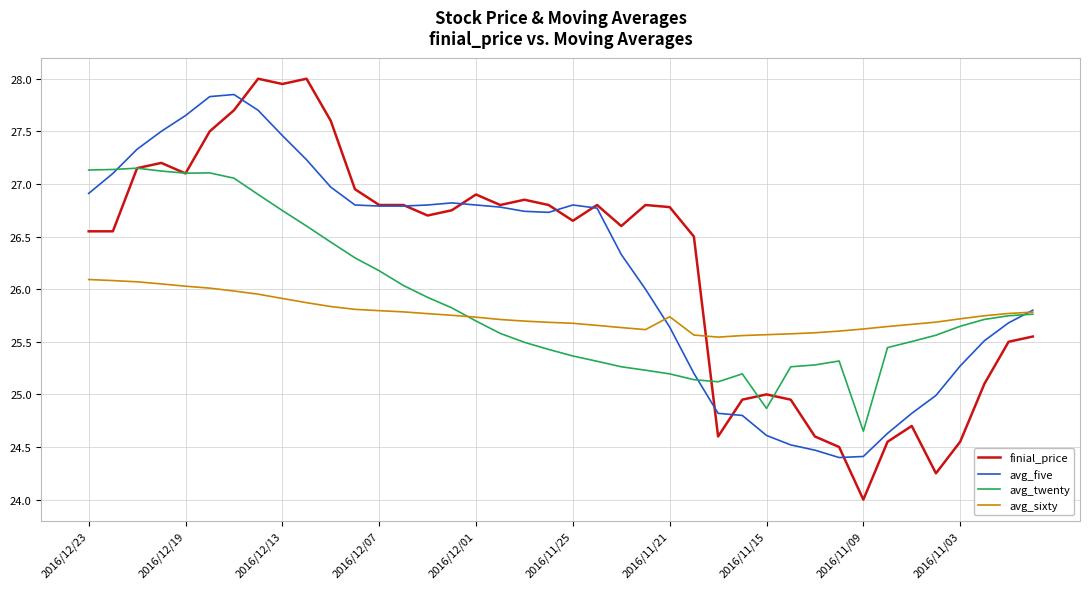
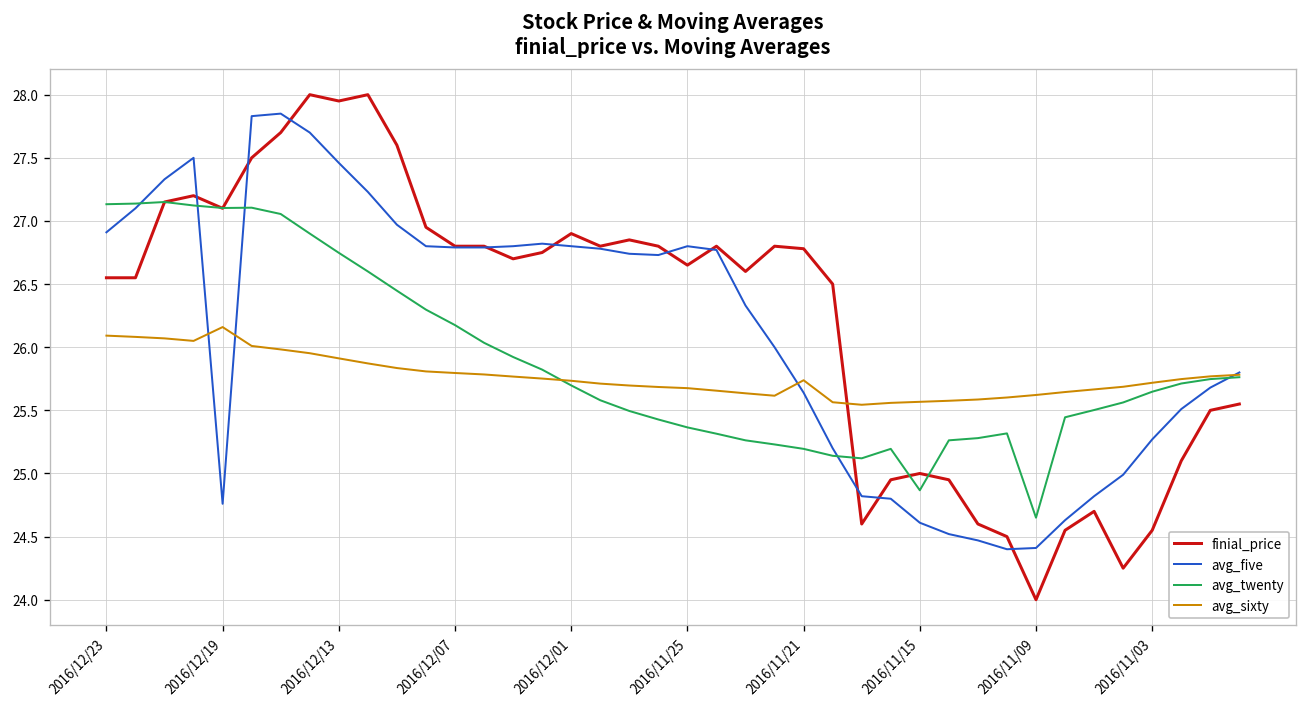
  {
    "finial_price": {
      "2016/12/23": 26.55,
      "2016/12/13": 27.95,
      "2016/12/01": 26.90,
      "2016/11/25": 26.65,
      "2016/11/21": 26.78,
      "2016/11/15": 25.00,
      "2016/11/09": 24.00,
      "2016/11/03": 24.55
    },
    "avg_five": {
      "2016/12/23": 26.91,
-     "2016/12/19": 27.65,
+     "2016/12/19": 24.76,
      "2016/12/13": 27.46,
      "2016/12/01": 26.80,
      "2016/11/25": 26.80,
      "2016/11/21": 25.64,
      "2016/11/15": 24.61,
      "2016/11/09": 24.41,
      "2016/11/03": 25.27
    },
    "avg_twenty": {
      "2016/12/23": 27.13,
      "2016/12/13": 26.75,
      "2016/12/07": 26.18,
      "2016/12/01": 25.70,
      "2016/11/25": 25.37,
      "2016/11/21": 25.20,
      "2016/11/15": 24.87,
      "2016/11/09": 24.65,
      "2016/11/03": 25.65
    },
    "avg_sixty": {
      "2016/12/23": 26.09,
-     "2016/12/19": 26.03,
+     "2016/12/19": 26.16,
      "2016/12/13": 25.91,
      "2016/12/07": 25.80,
      "2016/12/01": 25.73,
      "2016/11/25": 25.68,
      "2016/11/21": 25.74,
      "2016/11/15": 25.57,
      "2016/11/09": 25.62,
      "2016/11/03": 25.72
    }
  }
